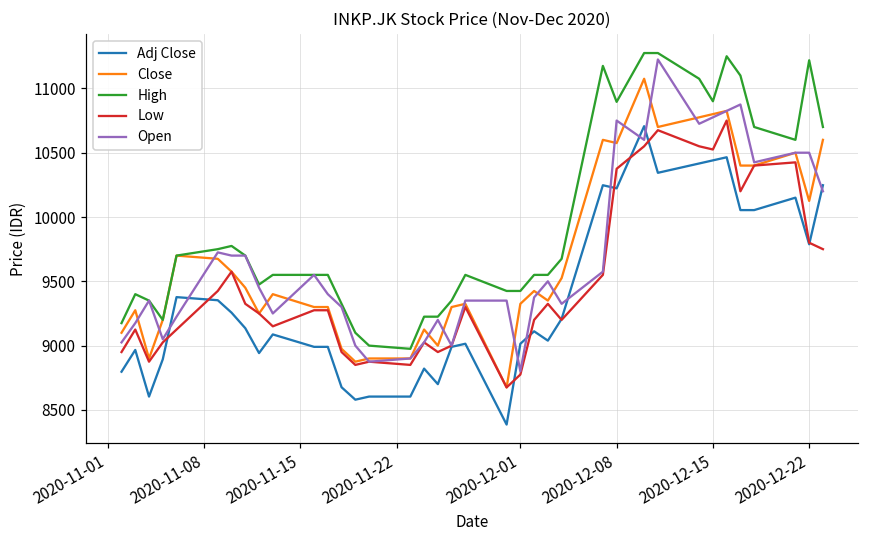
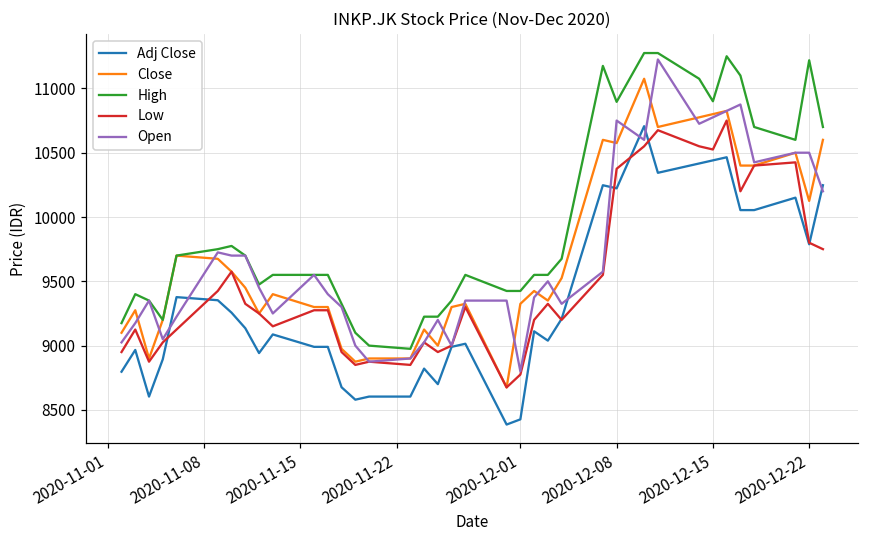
  {
    "Adj Close": {
-     "2020-12-01": 9010,
+     "2020-12-01": 8430,
      "2020-12-08": 10220,
      "2020-12-15": 10440
    },
    "Close": {
      "2020-12-01": 9330,
      "2020-12-08": 10580,
      "2020-12-15": 10800,
      "2020-12-22": 10130
    },
    "High": {
      "2020-12-01": 9430,
      "2020-12-08": 10900,
      "2020-12-15": 10900,
      "2020-12-22": 11220
    },
    "Low": {
      "2020-12-01": 8780,
      "2020-12-08": 10380,
      "2020-12-15": 10530
    },
    "Open": {
      "2020-12-01": 8800,
      "2020-12-08": 10750,
      "2020-12-15": 10780,
      "2020-12-22": 10500
    }
  }
